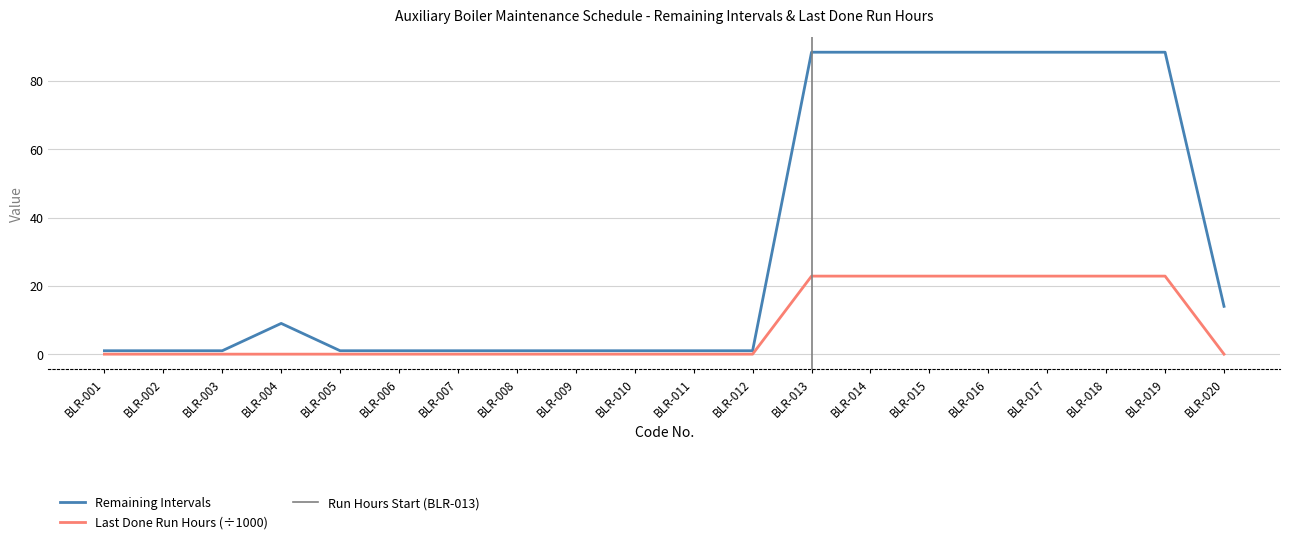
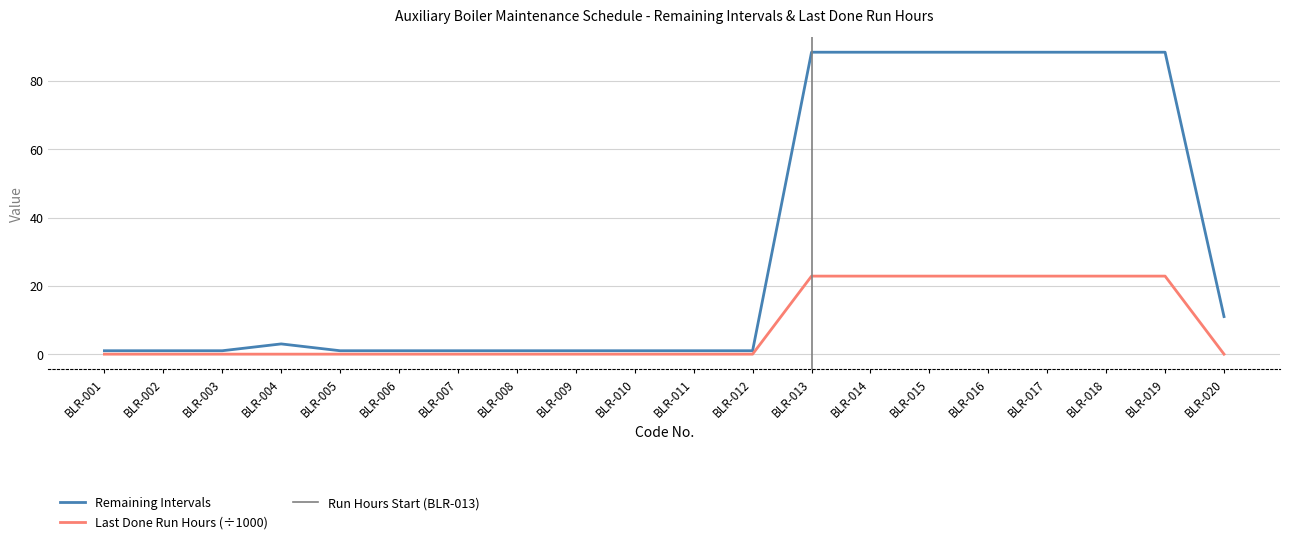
  {
    "Remaining Intervals": {
      "BLR-001": 1,
      "BLR-002": 1,
      "BLR-003": 1,
-     "BLR-004": 9,
+     "BLR-004": 3,
      "BLR-005": 1,
      "BLR-006": 1,
      "BLR-007": 1,
      "BLR-008": 1,
      "BLR-009": 1,
      "BLR-010": 1,
      "BLR-011": 1,
      "BLR-012": 1,
      "BLR-013": 88,
      "BLR-014": 88,
      "BLR-015": 88,
      "BLR-016": 88,
      "BLR-017": 88,
      "BLR-018": 88,
      "BLR-019": 88,
-     "BLR-020": 14
+     "BLR-020": 11
    },
    "Last Done Run Hours (÷1000)": {
      "BLR-001": 0,
      "BLR-002": 0,
      "BLR-003": 0,
      "BLR-004": 0,
      "BLR-005": 0,
      "BLR-006": 0,
      "BLR-007": 0,
      "BLR-008": 0,
      "BLR-009": 0,
      "BLR-010": 0,
      "BLR-011": 0,
      "BLR-012": 0,
      "BLR-013": 23,
      "BLR-014": 23,
      "BLR-015": 23,
      "BLR-016": 23,
      "BLR-017": 23,
      "BLR-018": 23,
      "BLR-019": 23,
      "BLR-020": 0
    }
  }
